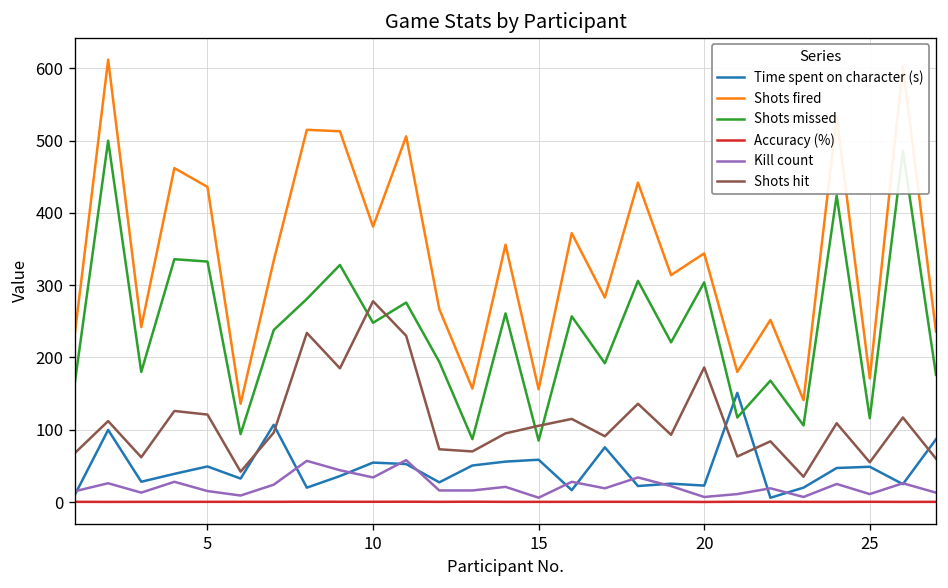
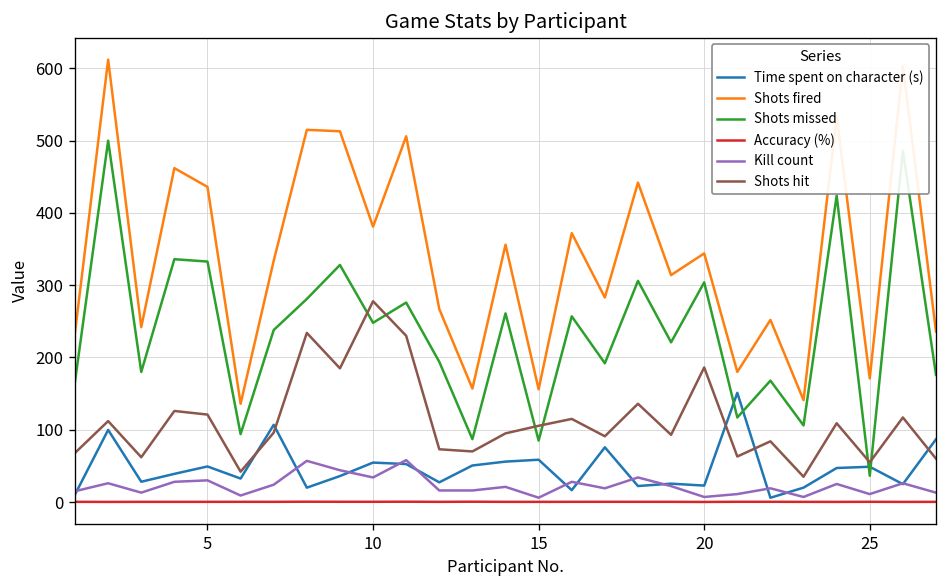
  {
    "Time spent on character (s)": {
      "5": 50,
      "10": 50,
      "15": 60,
      "20": 20,
      "25": 50
    },
    "Shots fired": {
      "5": 440,
      "10": 380,
      "15": 160,
      "20": 340,
      "25": 170
    },
    "Shots missed": {
      "5": 330,
      "10": 250,
      "15": 90,
      "20": 300,
-     "25": 120
+     "25": 40
    },
    "Accuracy (%)": {
      "5": 0,
      "10": 0,
      "15": 0,
      "20": 0,
      "25": 0
    },
    "Kill count": {
-     "5": 20,
+     "5": 30,
      "10": 30,
      "15": 10,
      "20": 10,
      "25": 10
    },
    "Shots hit": {
      "5": 120,
      "10": 280,
      "15": 110,
      "20": 190,
      "25": 60
    }
  }
